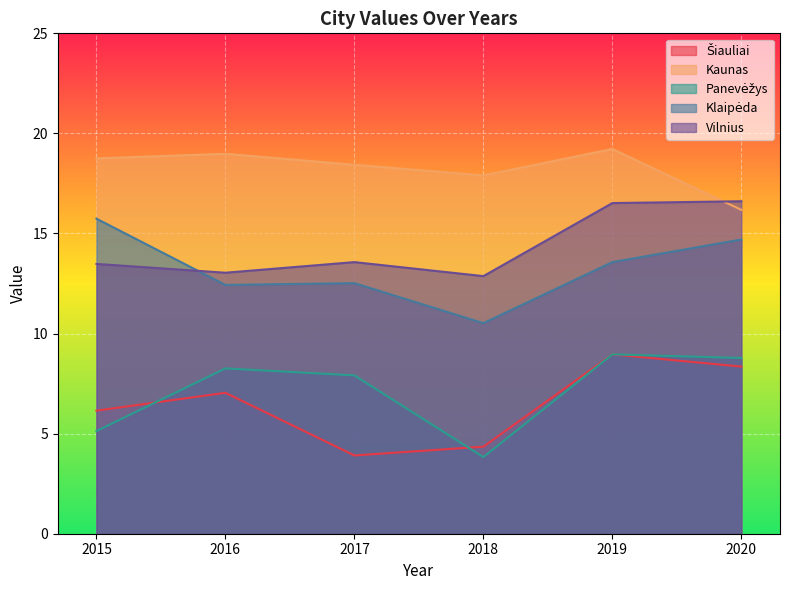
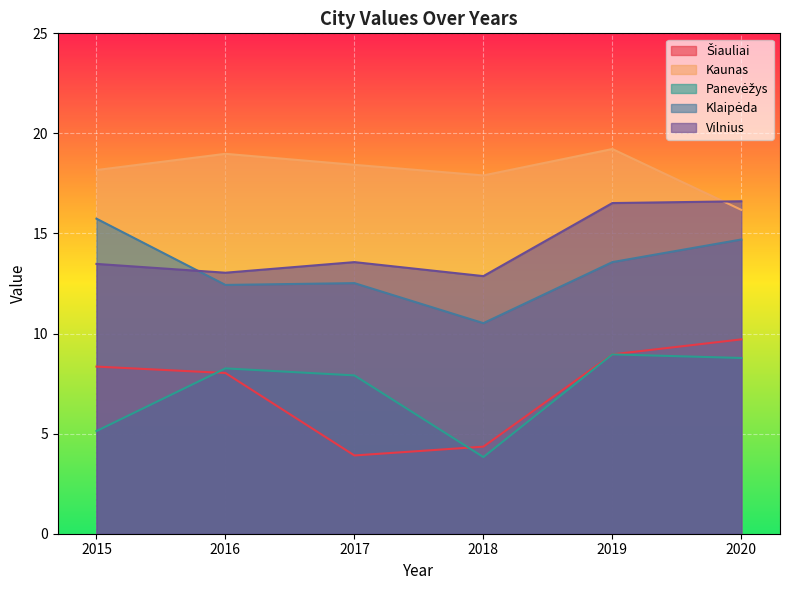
  {
    "Šiauliai": {
-     "2015": 6.2,
-     "2016": 7.0,
+     "2015": 8.4,
+     "2016": 8.0,
      "2017": 3.9,
      "2018": 4.4,
-     "2020": 8.4
+     "2020": 9.7
    },
    "Kaunas": {
-     "2015": 18.8,
+     "2015": 18.2,
      "2016": 19.0,
      "2017": 18.4,
      "2018": 17.9,
      "2019": 19.2,
      "2020": 16.2
    }
  }
